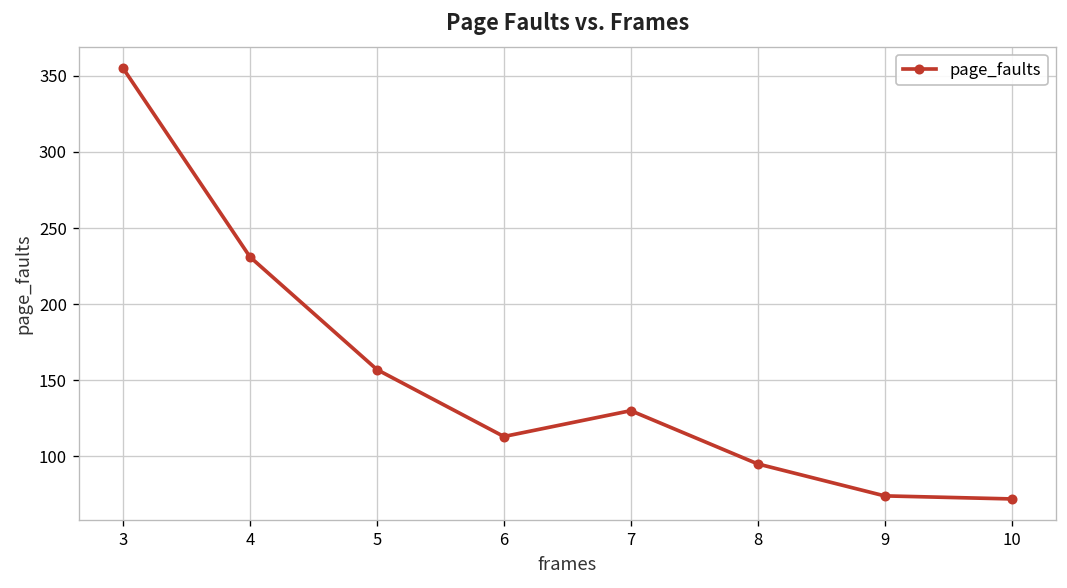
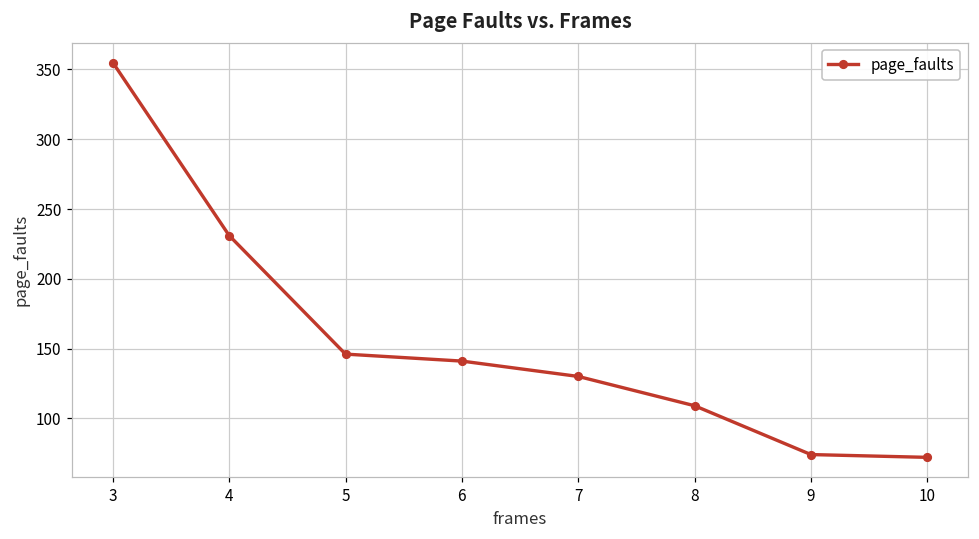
  {
    "3": 355,
    "4": 231,
-   "5": 157,
-   "6": 113,
+   "5": 146,
+   "6": 141,
    "7": 130,
-   "8": 95,
+   "8": 109,
    "9": 74,
    "10": 72
  }
